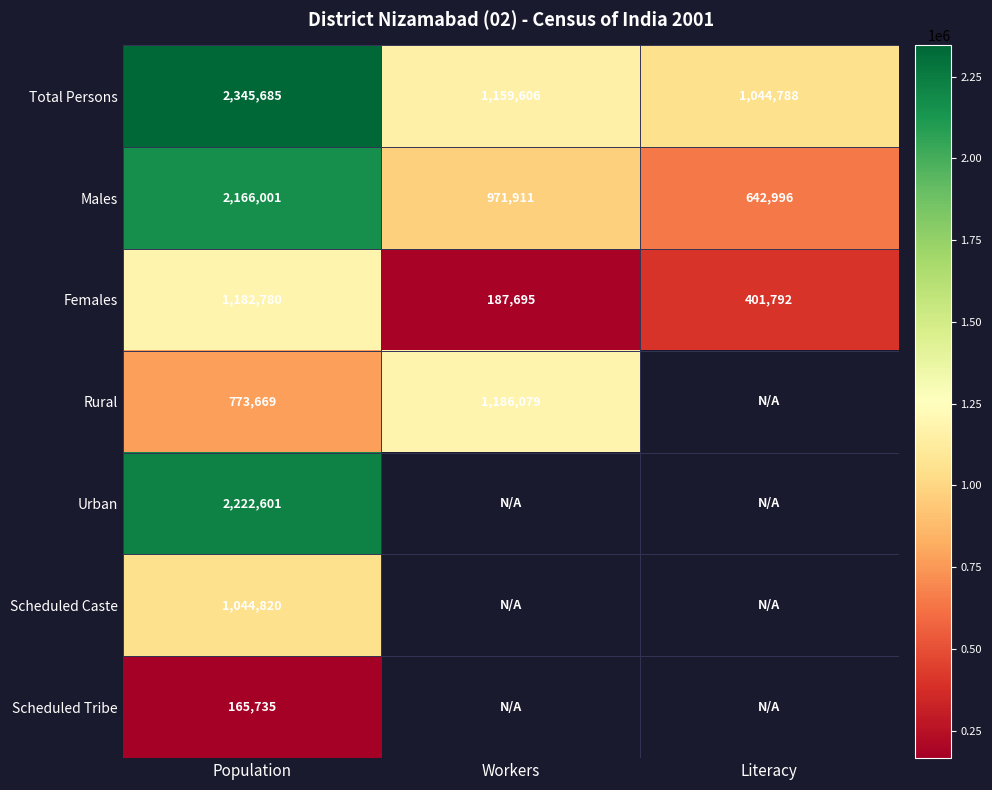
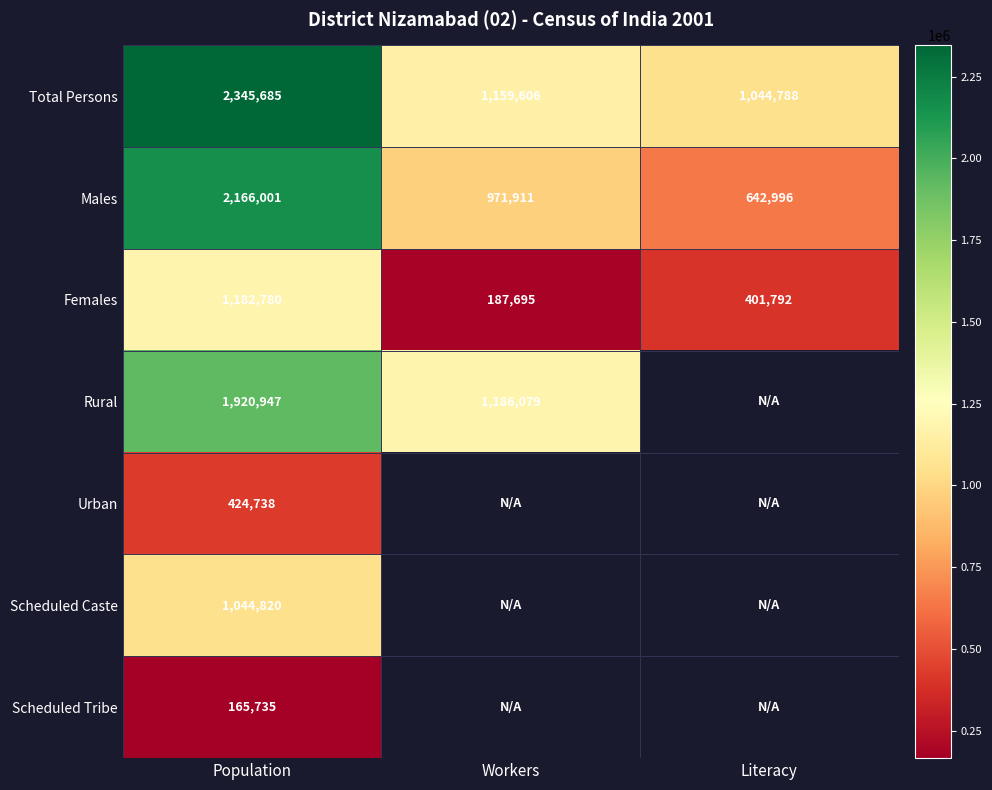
  {
    "Total Persons": {
      "Population": "2,345,685",
      "Workers": "1,159,606",
      "Literacy": "1,044,788"
    },
    "Males": {
      "Population": "2,166,001",
      "Workers": "971,911",
      "Literacy": "642,996"
    },
    "Females": {
      "Population": "1,182,780",
      "Workers": "187,695",
      "Literacy": "401,792"
    },
    "Rural": {
-     "Population": "773,669",
+     "Population": "1,920,947",
      "Workers": "1,186,079"
    },
    "Urban": {
-     "Population": "2,222,601"
+     "Population": "424,738"
    },
    "Scheduled Caste": {
      "Population": "1,044,820"
    },
    "Scheduled Tribe": {
      "Population": "165,735"
    }
  }
